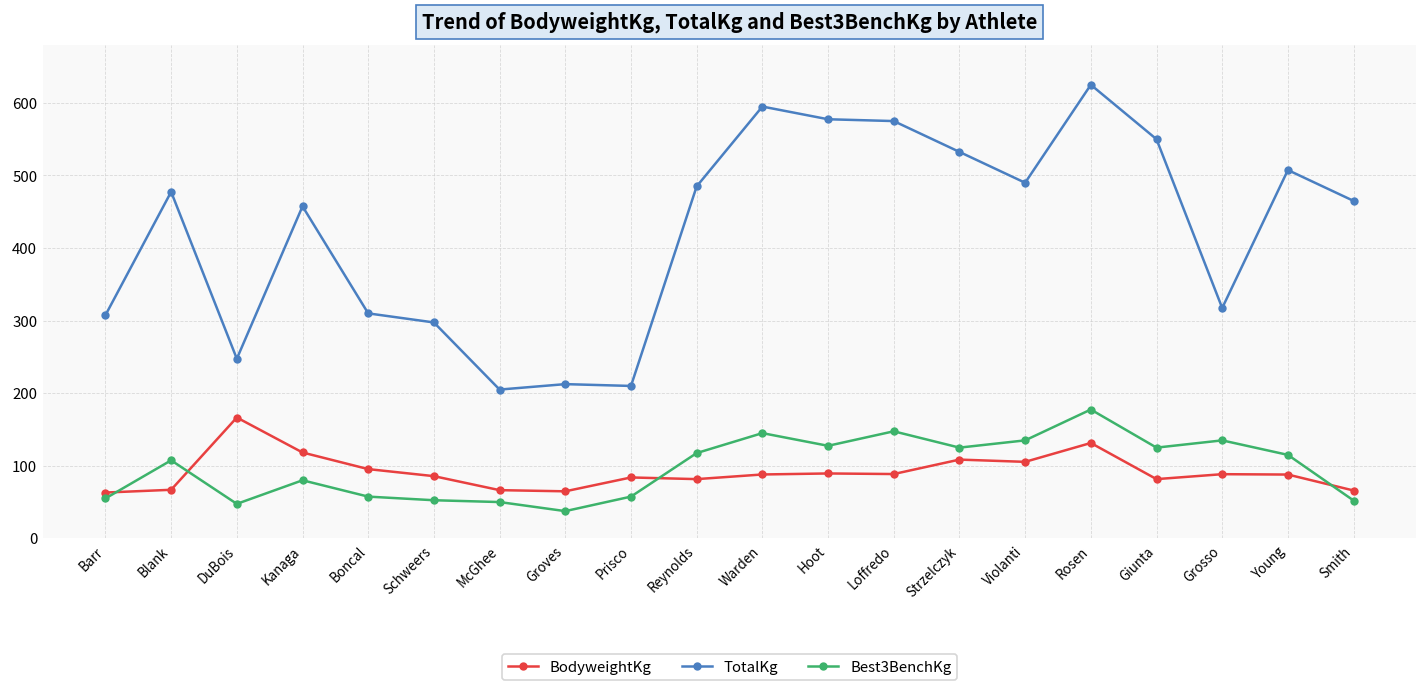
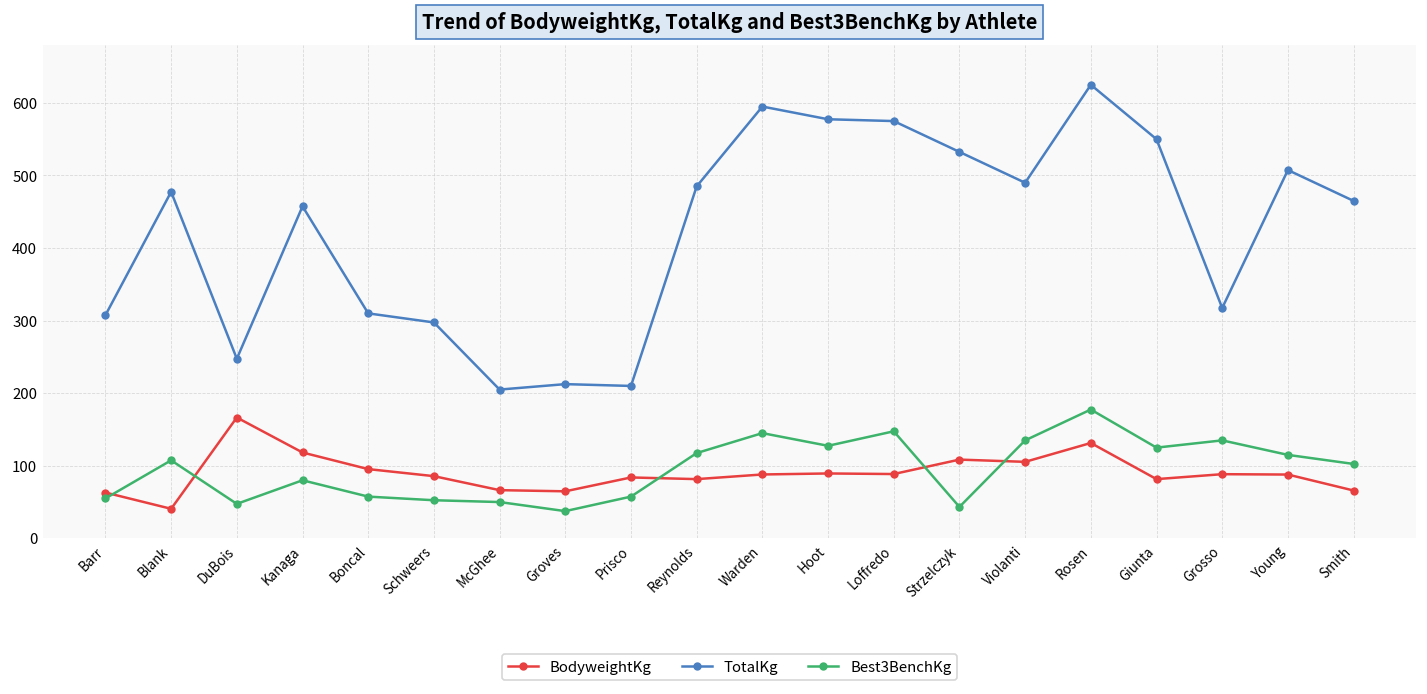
  {
    "BodyweightKg": {
      "Barr": 60,
-     "Blank": 70,
+     "Blank": 40,
      "DuBois": 170,
      "Kanaga": 120,
      "Boncal": 100,
      "Schweers": 90,
      "McGhee": 70,
      "Groves": 60,
      "Prisco": 80,
      "Reynolds": 80,
      "Warden": 90,
      "Hoot": 90,
      "Loffredo": 90,
      "Strzelczyk": 110,
      "Violanti": 110,
      "Rosen": 130,
      "Giunta": 80,
      "Grosso": 90,
      "Young": 90,
      "Smith": 70
    },
    "TotalKg": {
      "Barr": 310,
      "Blank": 480,
      "DuBois": 250,
      "Kanaga": 460,
      "Boncal": 310,
      "Schweers": 300,
      "McGhee": 210,
      "Groves": 210,
      "Prisco": 210,
      "Reynolds": 490,
      "Warden": 600,
      "Hoot": 580,
      "Loffredo": 580,
      "Strzelczyk": 530,
      "Violanti": 490,
      "Rosen": 630,
      "Giunta": 550,
      "Grosso": 320,
      "Young": 510,
      "Smith": 470
    },
    "Best3BenchKg": {
      "Barr": 60,
      "Blank": 110,
      "DuBois": 50,
      "Kanaga": 80,
      "Boncal": 60,
      "Schweers": 50,
      "McGhee": 50,
      "Groves": 40,
      "Prisco": 60,
      "Reynolds": 120,
      "Warden": 150,
      "Hoot": 130,
      "Loffredo": 150,
-     "Strzelczyk": 130,
+     "Strzelczyk": 40,
      "Violanti": 140,
      "Rosen": 180,
      "Giunta": 130,
      "Grosso": 140,
      "Young": 120,
-     "Smith": 50
+     "Smith": 100
    }
  }
